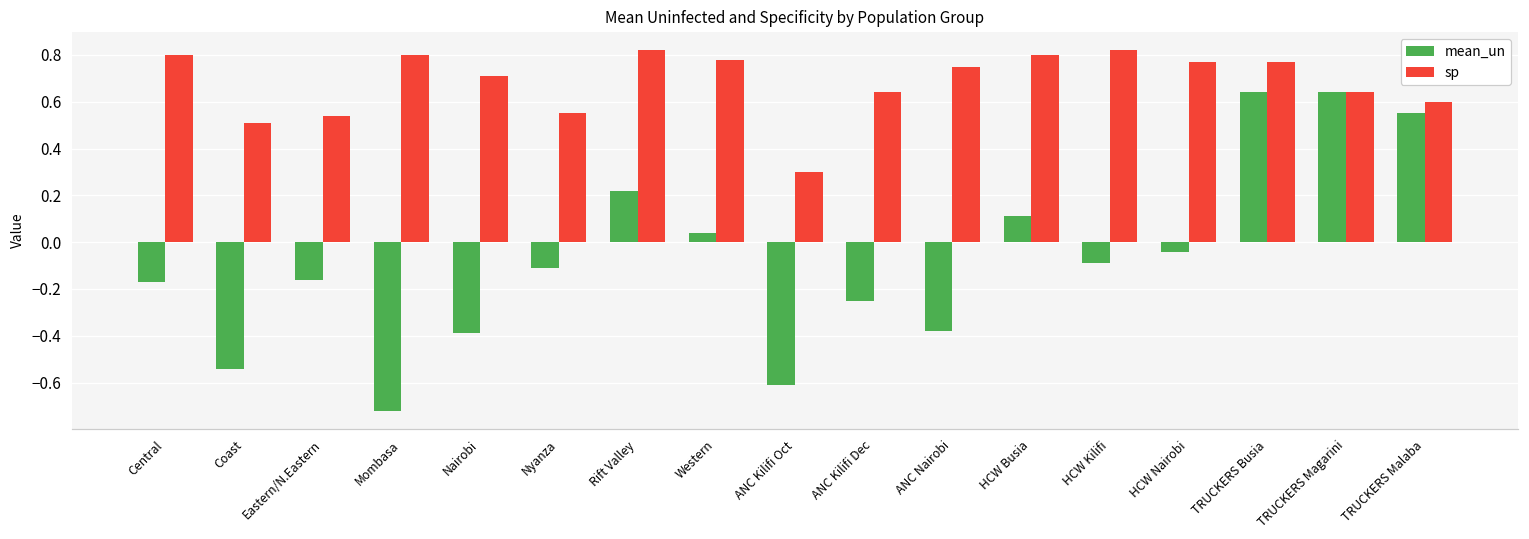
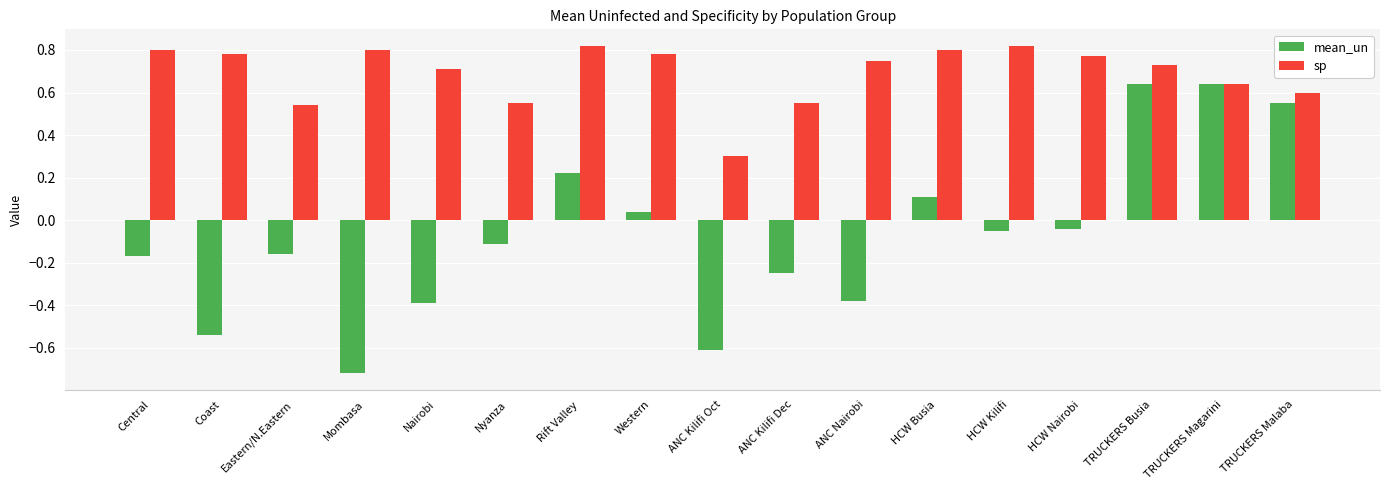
  {
    "mean_un": {
      "Central": -0.17,
      "Coast": -0.54,
      "Eastern/N.Eastern": -0.16,
      "Mombasa": -0.72,
      "Nairobi": -0.39,
      "Nyanza": -0.11,
      "Rift Valley": 0.22,
      "Western": 0.04,
      "ANC Kilifi Oct": -0.61,
      "ANC Kilifi Dec": -0.25,
      "ANC Nairobi": -0.38,
      "HCW Busia": 0.11,
-     "HCW Kilifi": -0.09,
+     "HCW Kilifi": -0.05,
      "HCW Nairobi": -0.04,
      "TRUCKERS Busia": 0.64,
      "TRUCKERS Magarini": 0.64,
      "TRUCKERS Malaba": 0.55
    },
    "sp": {
      "Central": 0.80,
-     "Coast": 0.51,
+     "Coast": 0.78,
      "Eastern/N.Eastern": 0.54,
      "Mombasa": 0.80,
      "Nairobi": 0.71,
      "Nyanza": 0.55,
      "Rift Valley": 0.82,
      "Western": 0.78,
      "ANC Kilifi Oct": 0.30,
-     "ANC Kilifi Dec": 0.64,
+     "ANC Kilifi Dec": 0.55,
      "ANC Nairobi": 0.75,
      "HCW Busia": 0.80,
      "HCW Kilifi": 0.82,
      "HCW Nairobi": 0.77,
-     "TRUCKERS Busia": 0.77,
+     "TRUCKERS Busia": 0.73,
      "TRUCKERS Magarini": 0.64,
      "TRUCKERS Malaba": 0.60
    }
  }
